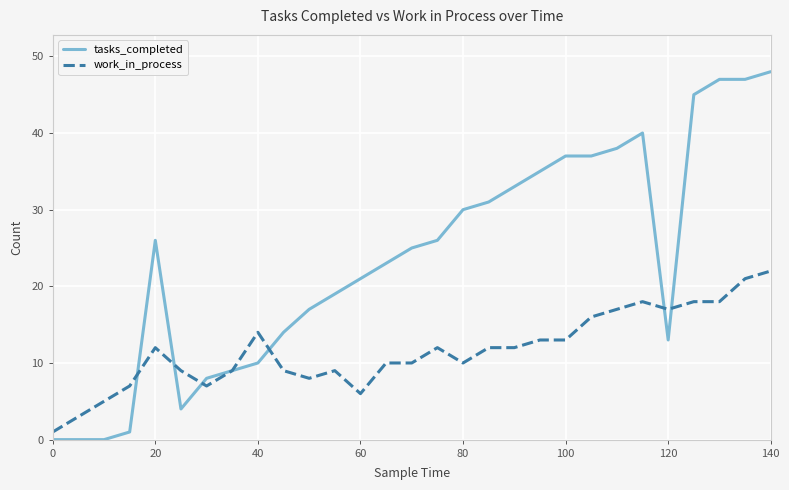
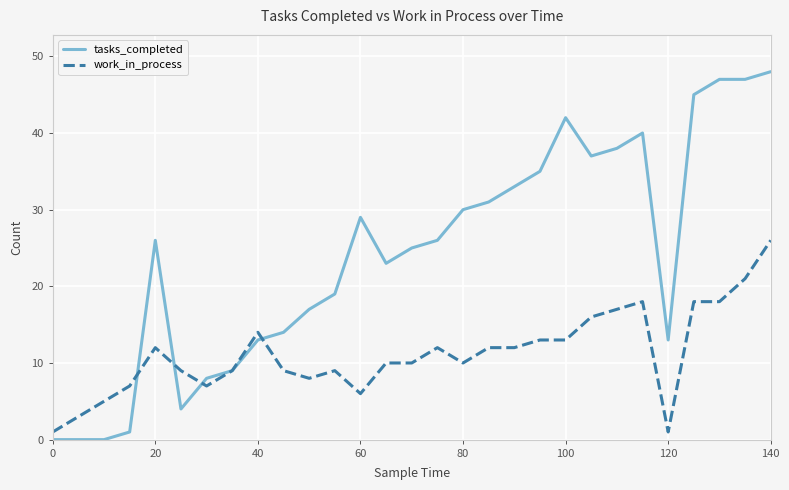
  {
    "tasks_completed": {
      "0": 0,
      "20": 26,
-     "40": 10,
-     "60": 21,
+     "40": 13,
+     "60": 29,
      "80": 30,
-     "100": 37,
+     "100": 42,
      "120": 13,
      "140": 48
    },
    "work_in_process": {
      "0": 1,
      "20": 12,
      "40": 14,
      "60": 6,
      "80": 10,
      "100": 13,
-     "120": 17,
-     "140": 22
+     "120": 1,
+     "140": 26
    }
  }
